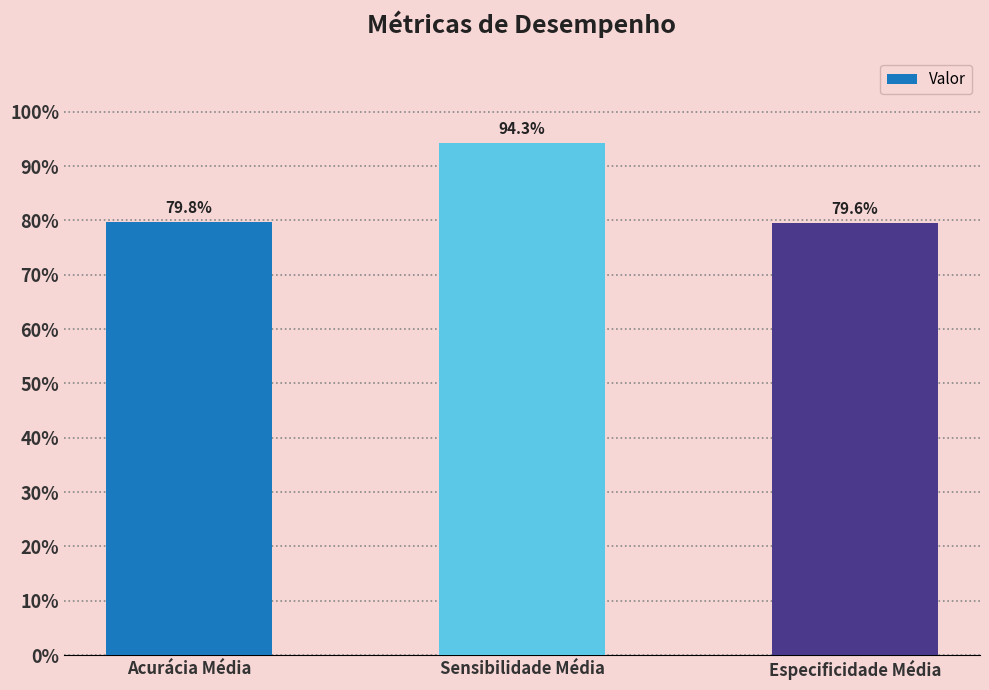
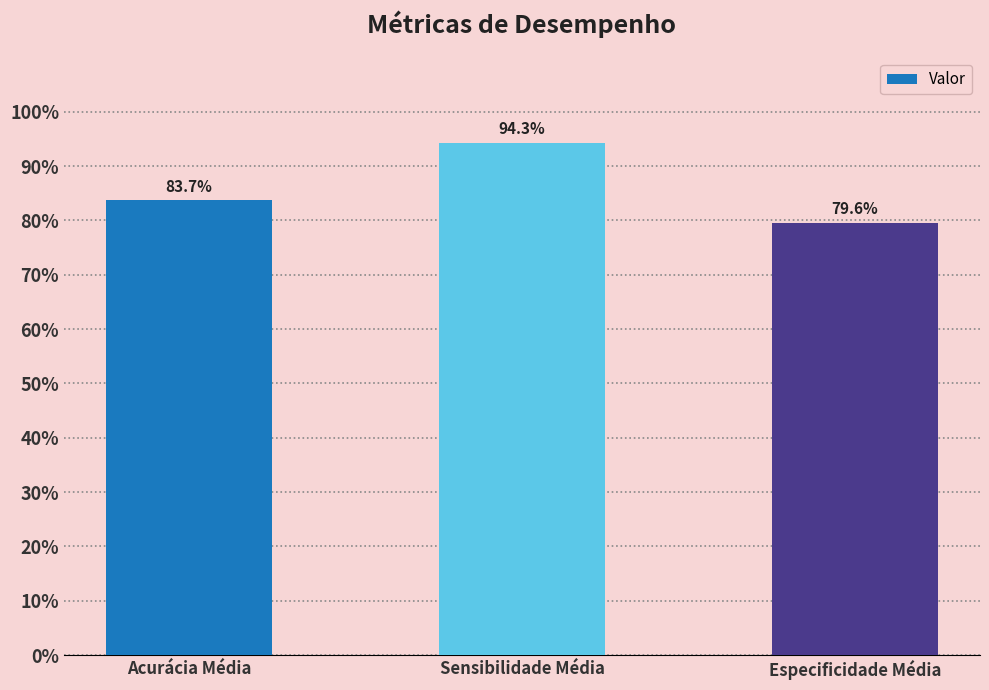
  {
-   "Acurácia Média": "79.8%",
+   "Acurácia Média": "83.7%",
    "Sensibilidade Média": "94.3%",
    "Especificidade Média": "79.6%"
  }
